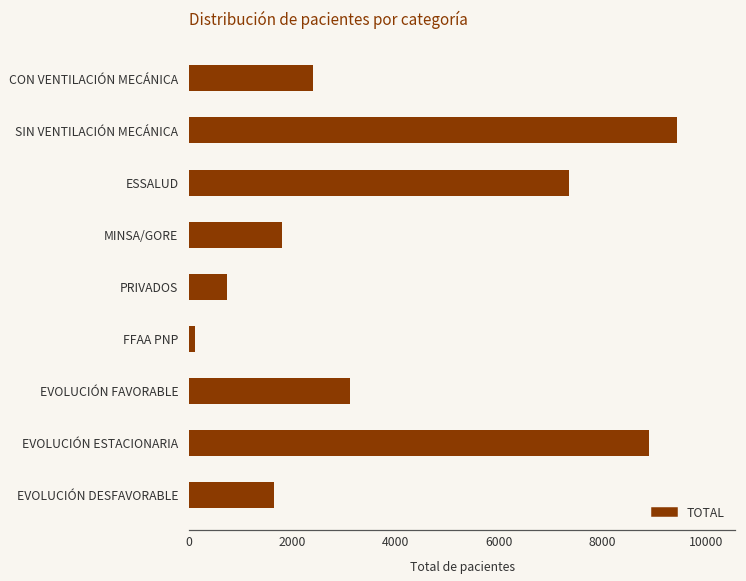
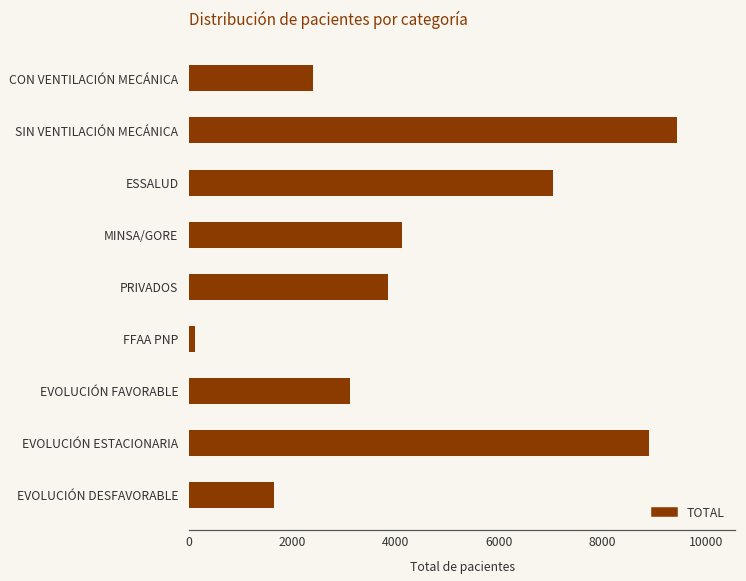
  {
    "CON VENTILACIÓN MECÁNICA": 2400,
    "SIN VENTILACIÓN MECÁNICA": 9400,
-   "ESSALUD": 7400,
-   "MINSA/GORE": 1800,
-   "PRIVADOS": 700,
+   "ESSALUD": 7000,
+   "MINSA/GORE": 4100,
+   "PRIVADOS": 3900,
    "FFAA PNP": 100,
    "EVOLUCIÓN FAVORABLE": 3100,
    "EVOLUCIÓN ESTACIONARIA": 8900,
    "EVOLUCIÓN DESFAVORABLE": 1600
  }
